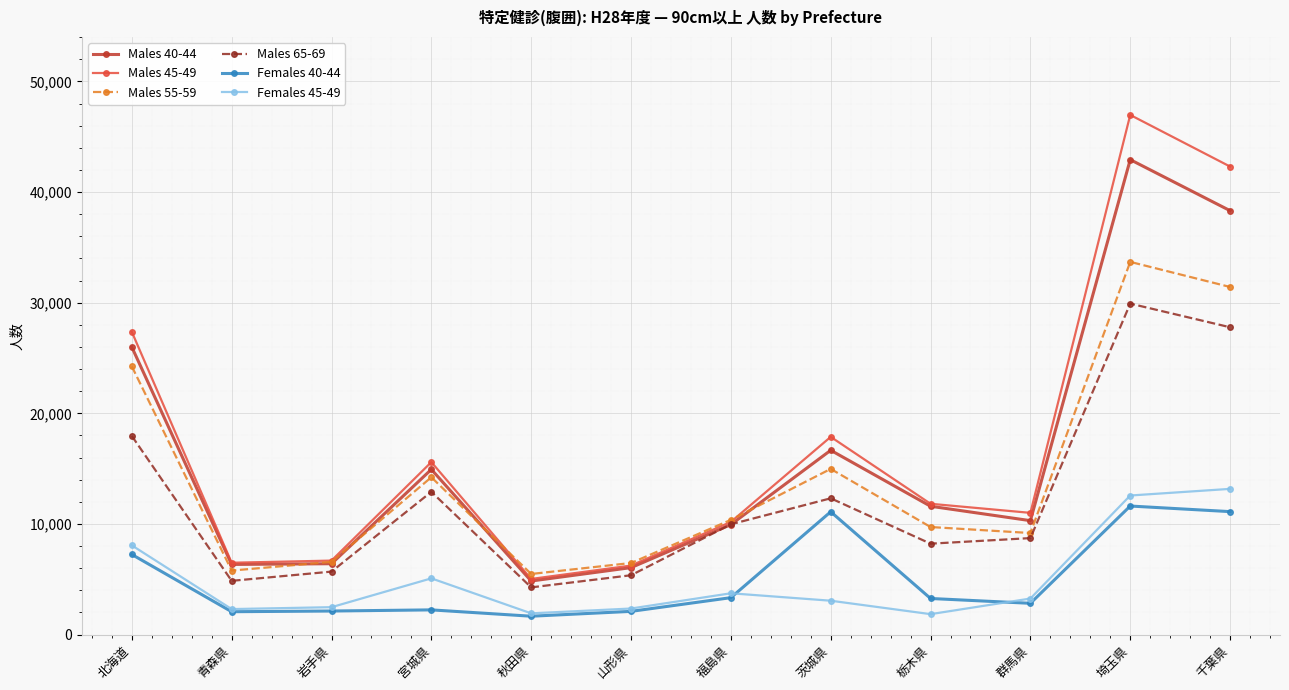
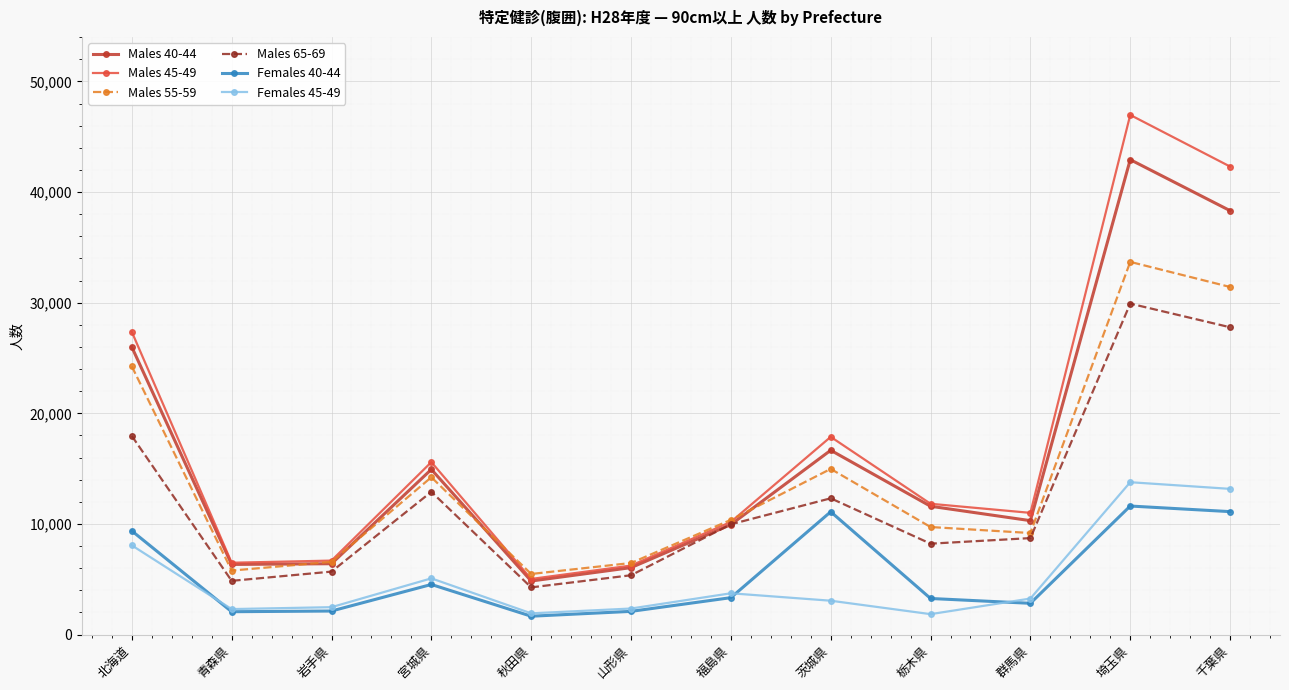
  {
    "Females 40-44": {
-     "北海道": "7,200",
+     "北海道": "9,400",
      "青森県": "2,100",
      "岩手県": "2,100",
-     "宮城県": "2,200",
+     "宮城県": "4,500",
      "秋田県": "1,700",
      "山形県": "2,100",
      "福島県": "3,300",
      "茨城県": "11,100",
      "栃木県": "3,300",
      "群馬県": "2,800",
      "埼玉県": "11,600",
      "千葉県": "11,100"
    },
    "Females 45-49": {
      "北海道": "8,100",
      "青森県": "2,300",
      "岩手県": "2,500",
      "宮城県": "5,100",
      "秋田県": "1,900",
      "山形県": "2,400",
      "福島県": "3,700",
      "茨城県": "3,100",
      "栃木県": "1,800",
      "群馬県": "3,300",
-     "埼玉県": "12,600",
+     "埼玉県": "13,800",
      "千葉県": "13,200"
    }
  }
